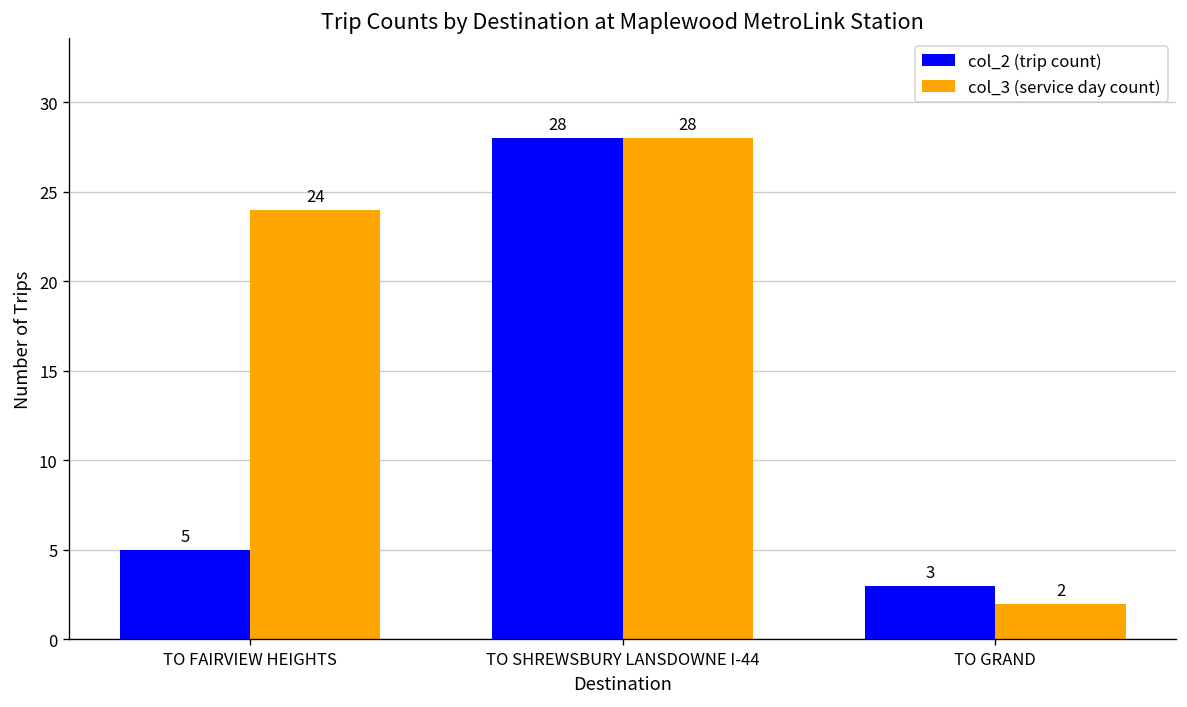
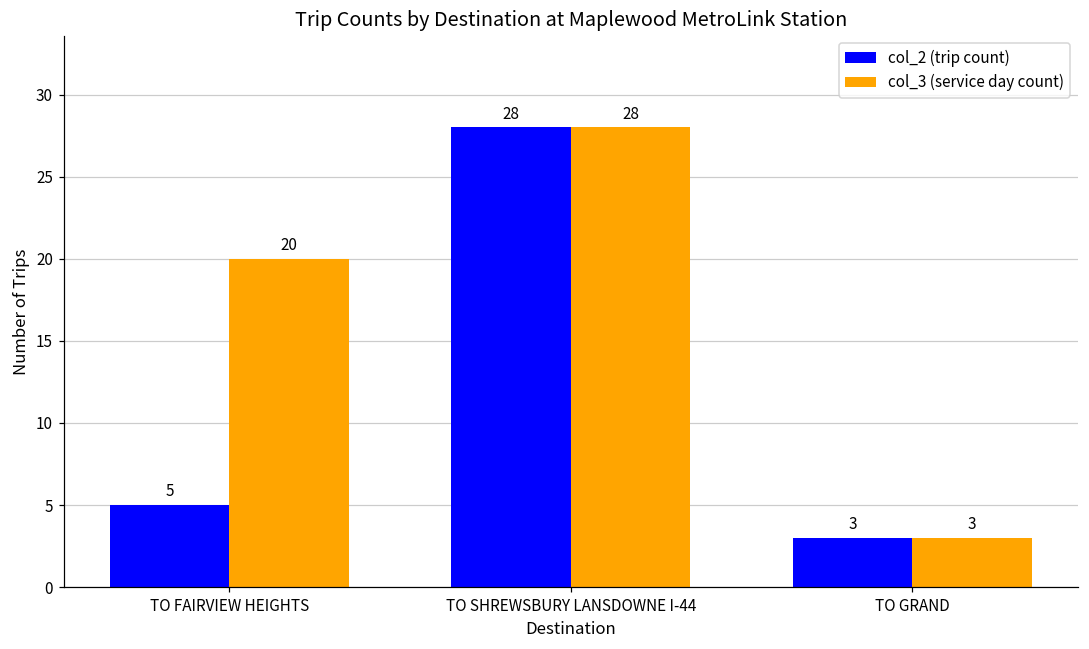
  {
    "col_2 (trip count)": {
      "TO FAIRVIEW HEIGHTS": 5,
      "TO SHREWSBURY LANSDOWNE I-44": 28,
      "TO GRAND": 3
    },
    "col_3 (service day count)": {
-     "TO FAIRVIEW HEIGHTS": 24,
+     "TO FAIRVIEW HEIGHTS": 20,
      "TO SHREWSBURY LANSDOWNE I-44": 28,
-     "TO GRAND": 2
+     "TO GRAND": 3
    }
  }
